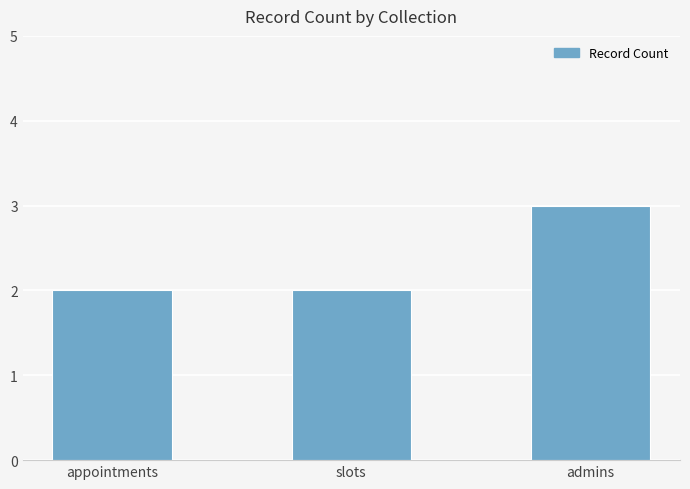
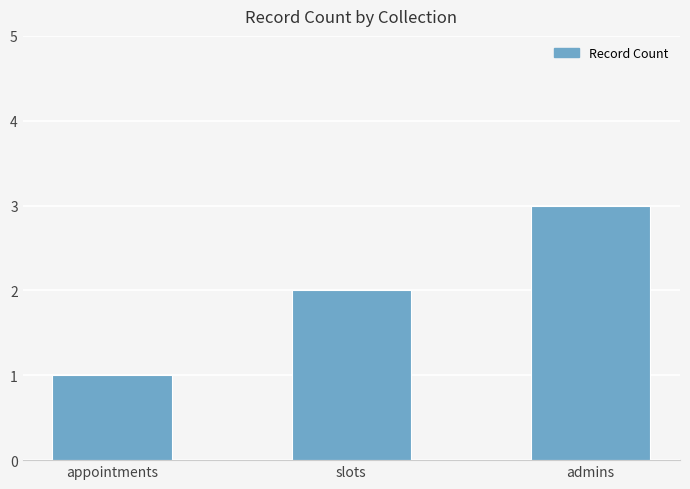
  {
-   "appointments": 2,
+   "appointments": 1,
    "slots": 2,
    "admins": 3
  }
